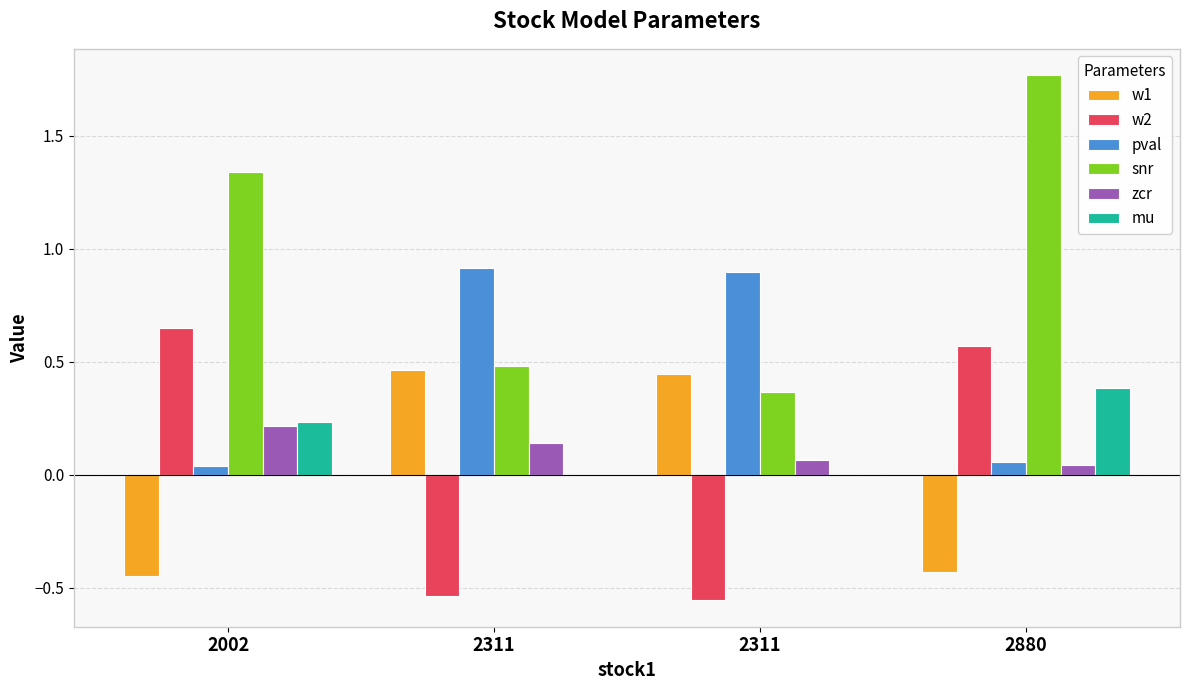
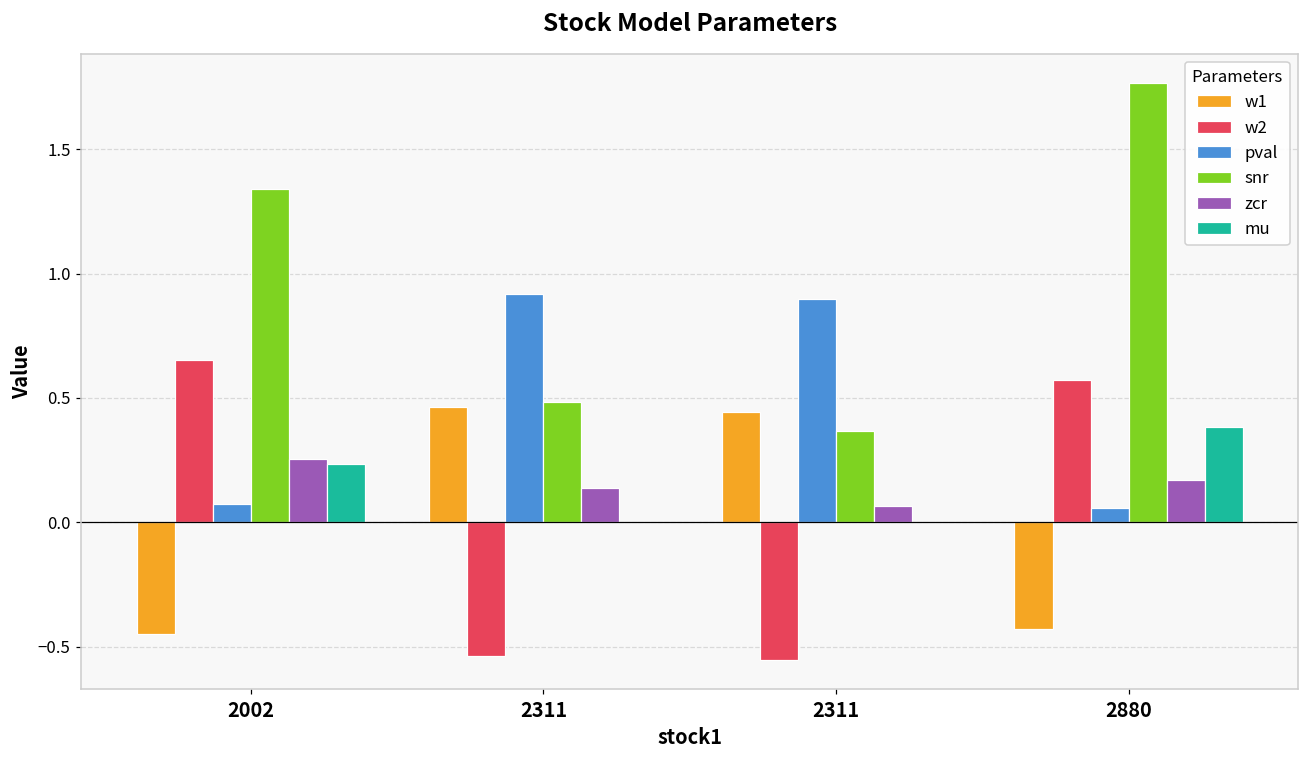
  {
    "w1": {
      "2002": -0.45,
      "2880": -0.43
    },
    "w2": {
      "2002": 0.65,
      "2880": 0.57
    },
    "pval": {
-     "2002": 0.04,
+     "2002": 0.08,
      "2880": 0.06
    },
    "snr": {
      "2002": 1.34,
      "2880": 1.77
    },
    "zcr": {
-     "2002": 0.22,
-     "2880": 0.04
+     "2002": 0.25,
+     "2880": 0.17
    },
    "mu": {
      "2002": 0.23,
      "2880": 0.38
    }
  }
